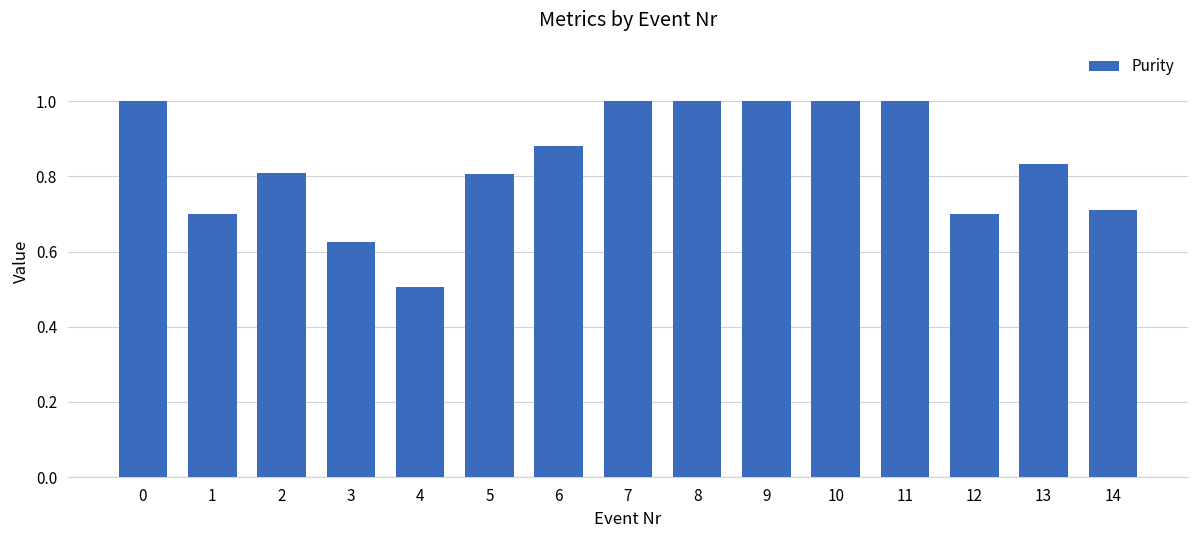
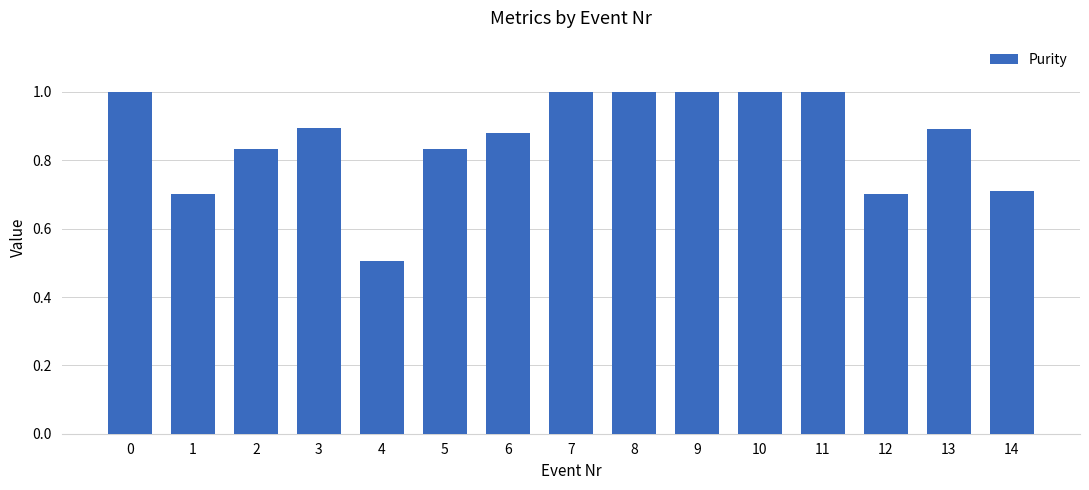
  {
    "0": 1.00,
    "1": 0.70,
-   "2": 0.81,
-   "3": 0.63,
+   "2": 0.83,
+   "3": 0.89,
    "4": 0.50,
-   "5": 0.81,
+   "5": 0.83,
    "6": 0.88,
    "7": 1.00,
    "8": 1.00,
    "9": 1.00,
    "10": 1.00,
    "11": 1.00,
    "12": 0.70,
-   "13": 0.83,
+   "13": 0.89,
    "14": 0.71
  }
